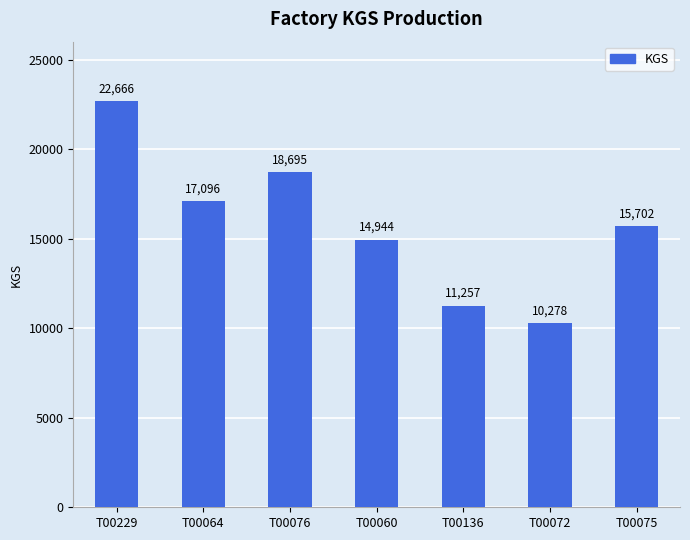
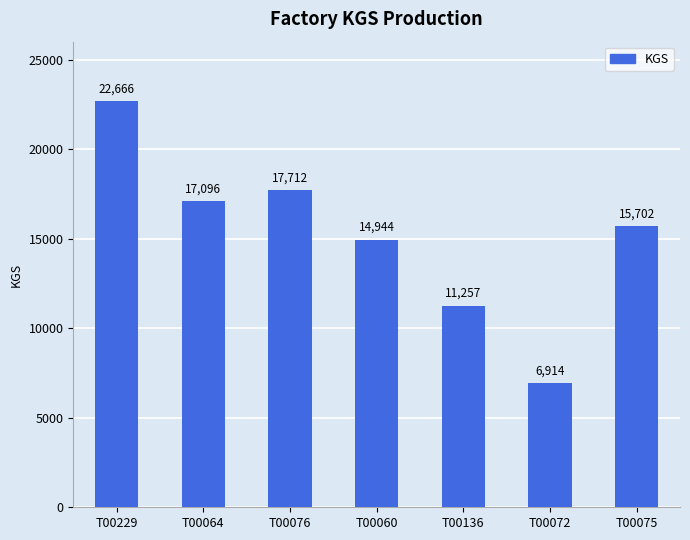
  {
    "T00229": "22,666",
    "T00064": "17,096",
-   "T00076": "18,695",
+   "T00076": "17,712",
    "T00060": "14,944",
    "T00136": "11,257",
-   "T00072": "10,278",
+   "T00072": "6,914",
    "T00075": "15,702"
  }
